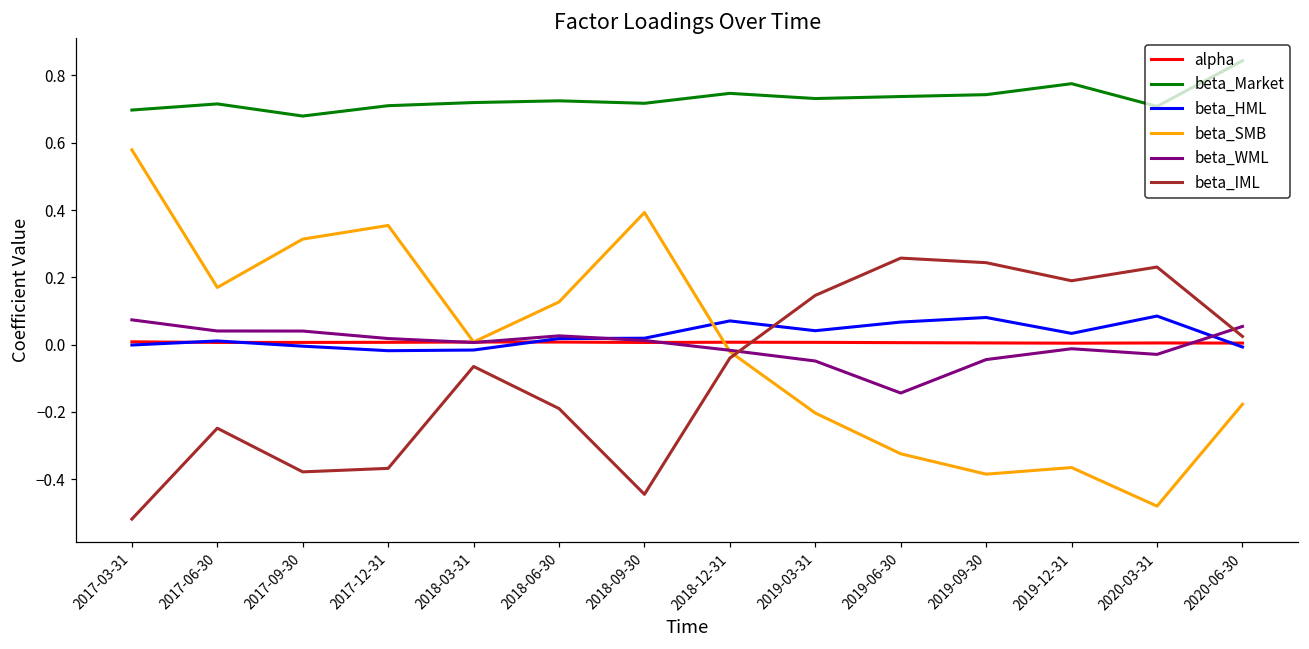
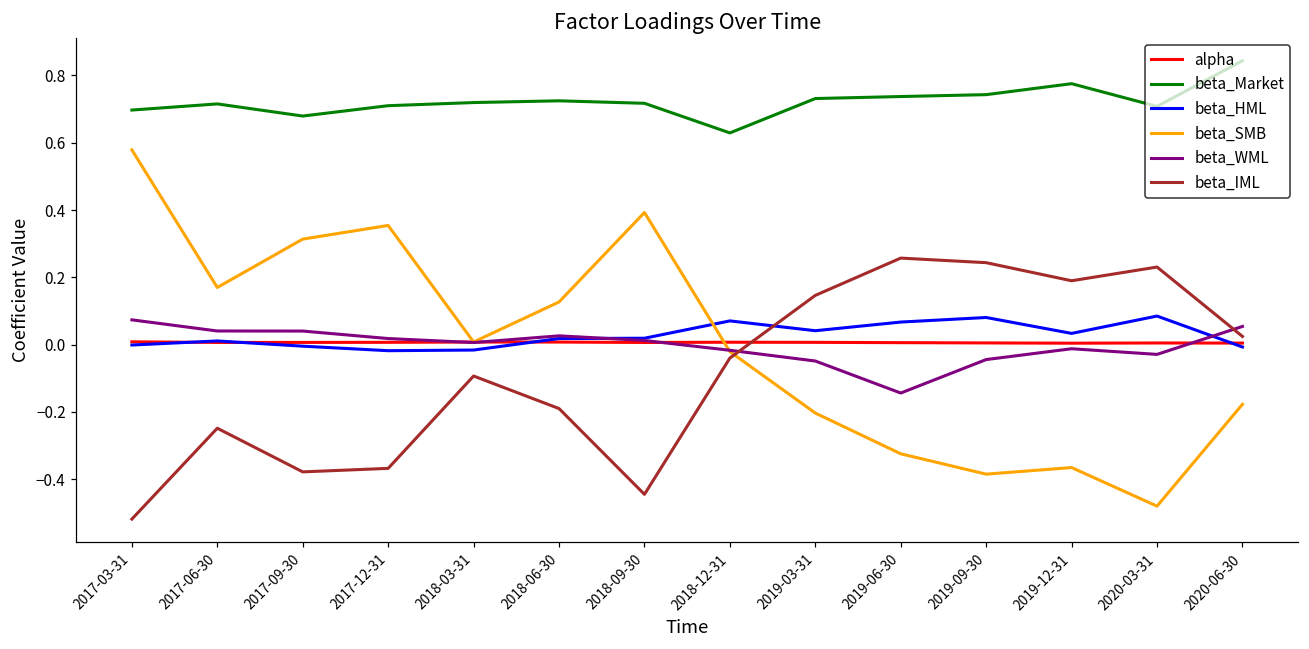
  {
    "alpha": {
      "2017-03-31": 0.01,
      "2017-09-30": 0.01,
      "2017-12-31": 0.01,
      "2018-06-30": 0.01,
      "2018-12-31": 0.01,
      "2019-03-31": 0.01,
      "2019-06-30": 0.01,
      "2019-09-30": 0.01,
      "2019-12-31": 0.00,
      "2020-03-31": 0.01,
      "2020-06-30": 0.00
    },
    "beta_Market": {
      "2017-03-31": 0.70,
      "2017-06-30": 0.72,
      "2017-09-30": 0.68,
      "2017-12-31": 0.71,
      "2018-03-31": 0.72,
      "2018-06-30": 0.72,
      "2018-09-30": 0.72,
-     "2018-12-31": 0.75,
+     "2018-12-31": 0.63,
      "2019-03-31": 0.73,
      "2019-06-30": 0.74,
      "2019-09-30": 0.74,
      "2019-12-31": 0.78
    },
    "beta_HML": {
      "2017-03-31": 0.00,
      "2017-09-30": 0.00,
      "2017-12-31": -0.02,
      "2018-03-31": -0.02,
      "2018-12-31": 0.07,
      "2019-03-31": 0.04,
      "2019-06-30": 0.07,
      "2019-09-30": 0.08,
      "2019-12-31": 0.03,
      "2020-03-31": 0.09,
      "2020-06-30": -0.01
    },
    "beta_SMB": {
      "2017-03-31": 0.58,
      "2017-06-30": 0.17,
      "2017-09-30": 0.31,
      "2017-12-31": 0.35,
      "2018-06-30": 0.13,
      "2018-09-30": 0.39,
      "2019-03-31": -0.20,
      "2019-06-30": -0.32,
      "2019-09-30": -0.38,
      "2019-12-31": -0.37,
      "2020-03-31": -0.48,
      "2020-06-30": -0.18
    },
    "beta_WML": {
      "2017-03-31": 0.07,
      "2017-06-30": 0.04,
      "2017-09-30": 0.04,
      "2017-12-31": 0.02,
      "2019-03-31": -0.05,
      "2019-06-30": -0.14,
      "2019-09-30": -0.04,
      "2019-12-31": -0.01,
      "2020-03-31": -0.03,
      "2020-06-30": 0.05
    },
    "beta_IML": {
      "2017-03-31": -0.52,
      "2017-06-30": -0.25,
      "2017-09-30": -0.38,
      "2017-12-31": -0.37,
-     "2018-03-31": -0.06,
+     "2018-03-31": -0.09,
      "2018-06-30": -0.19,
      "2018-09-30": -0.44,
      "2018-12-31": -0.04,
      "2019-03-31": 0.15,
      "2019-06-30": 0.26,
      "2019-09-30": 0.24,
      "2019-12-31": 0.19,
      "2020-03-31": 0.23,
      "2020-06-30": 0.02
    }
  }
